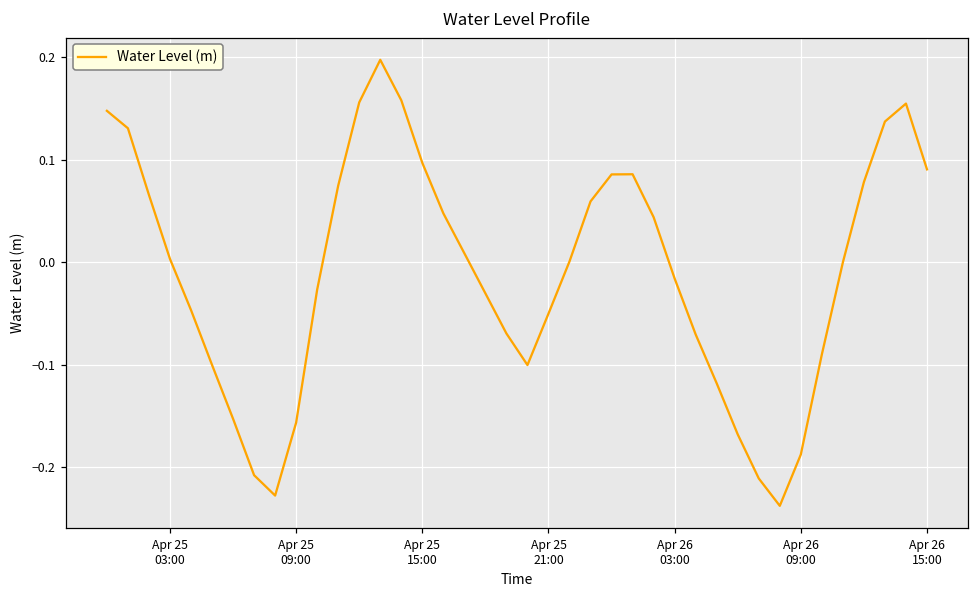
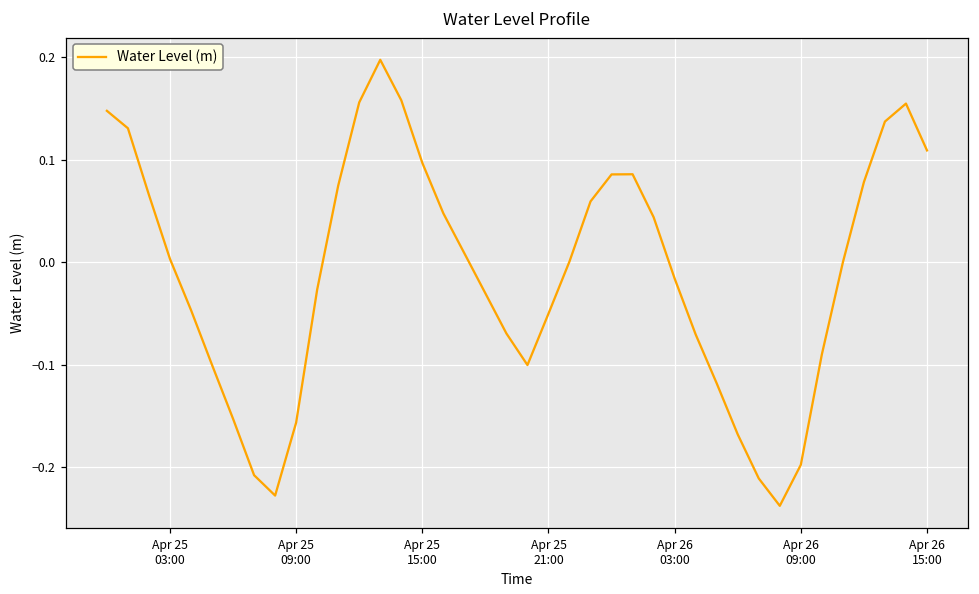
  {
    "Apr 25 03:00": 0.00,
    "Apr 25 09:00": -0.16,
    "Apr 25 15:00": 0.10,
    "Apr 25 21:00": -0.05,
    "Apr 26 03:00": -0.02,
-   "Apr 26 09:00": -0.19,
-   "Apr 26 15:00": 0.09
+   "Apr 26 09:00": -0.20,
+   "Apr 26 15:00": 0.11
  }
